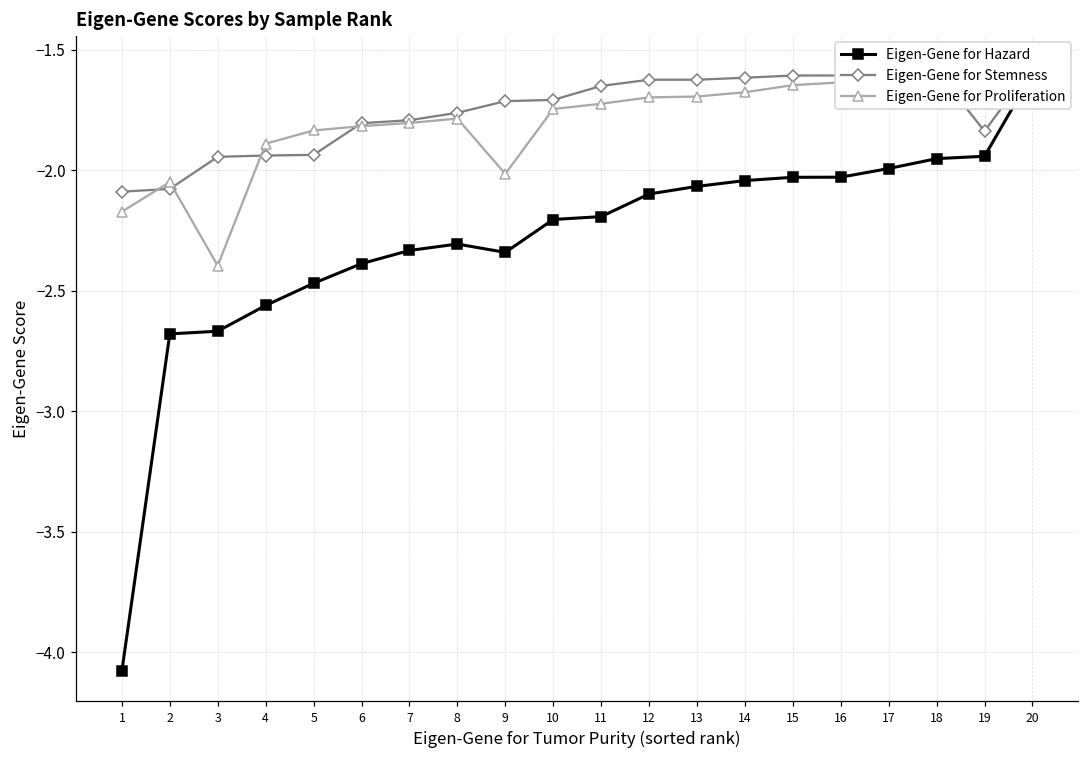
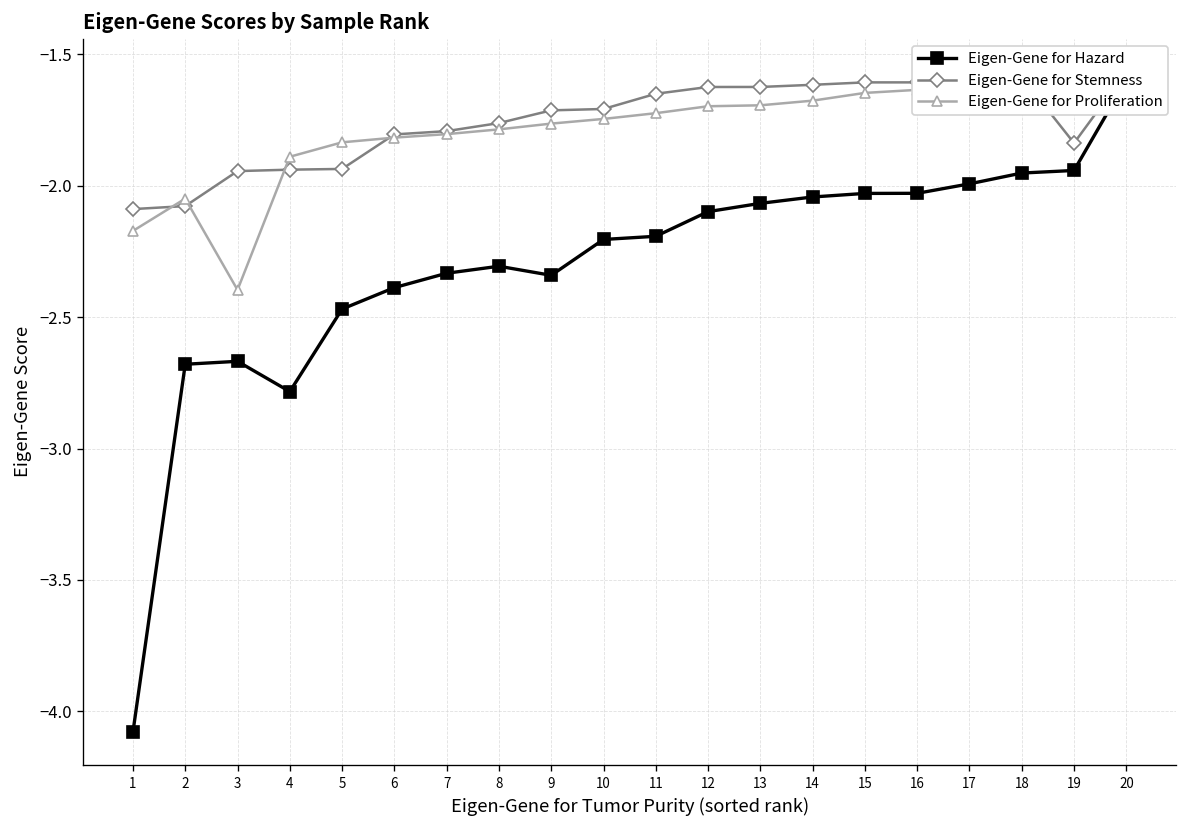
  {
    "Eigen-Gene for Hazard": {
      "1": -4.08,
      "2": -2.68,
      "3": -2.67,
-     "4": -2.56,
+     "4": -2.78,
      "5": -2.47,
      "6": -2.39,
      "7": -2.33,
      "8": -2.31,
      "9": -2.34,
      "10": -2.20,
      "11": -2.19,
      "12": -2.10,
      "13": -2.07,
      "14": -2.04,
      "15": -2.03,
      "16": -2.03,
      "17": -1.99,
      "18": -1.95,
      "19": -1.94
    },
    "Eigen-Gene for Stemness": {
      "1": -2.09,
      "2": -2.08,
      "3": -1.94,
      "4": -1.94,
      "5": -1.94,
      "6": -1.80,
      "8": -1.76,
      "9": -1.71,
      "10": -1.71,
      "11": -1.65,
      "12": -1.62,
      "13": -1.62,
      "14": -1.62,
      "15": -1.61,
      "19": -1.84
    },
    "Eigen-Gene for Proliferation": {
      "1": -2.17,
      "2": -2.05,
      "3": -2.40,
      "4": -1.89,
      "5": -1.83,
      "6": -1.82,
      "8": -1.79,
-     "9": -2.01,
+     "9": -1.76,
      "10": -1.75,
      "11": -1.72,
      "12": -1.70,
      "13": -1.69,
      "14": -1.68,
      "15": -1.65
    }
  }
